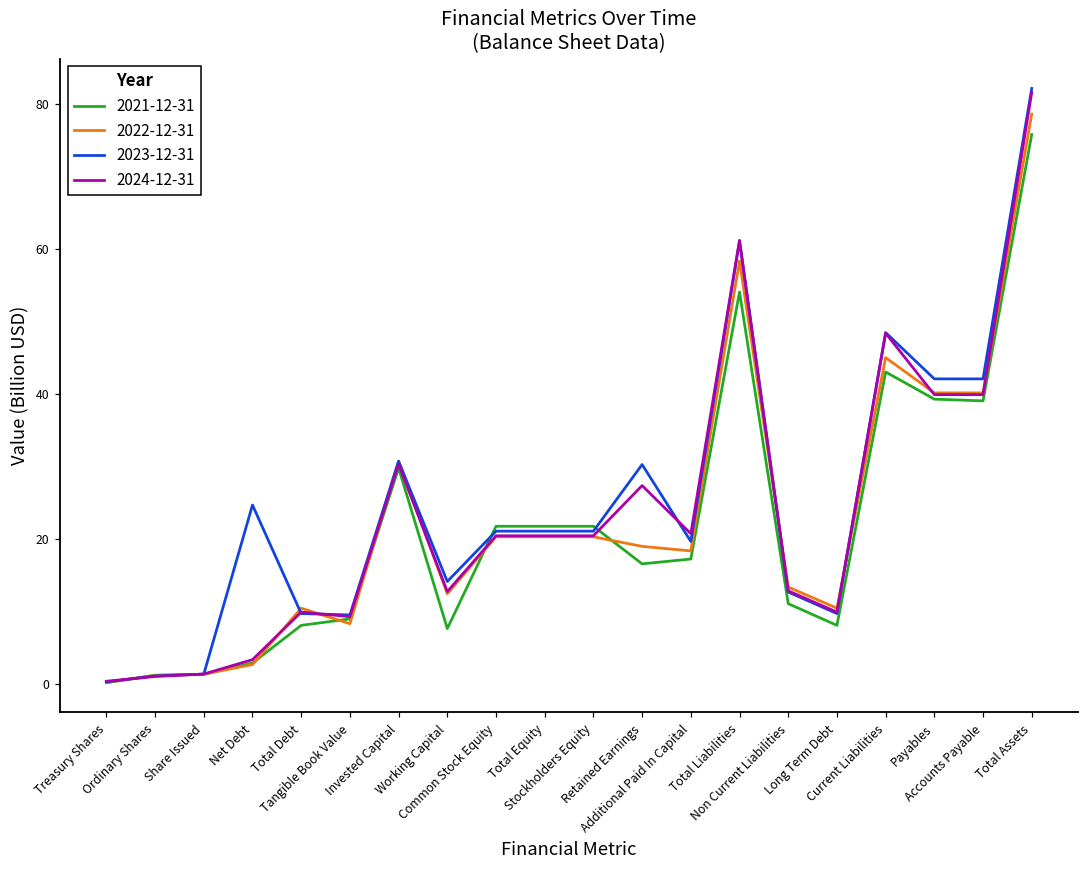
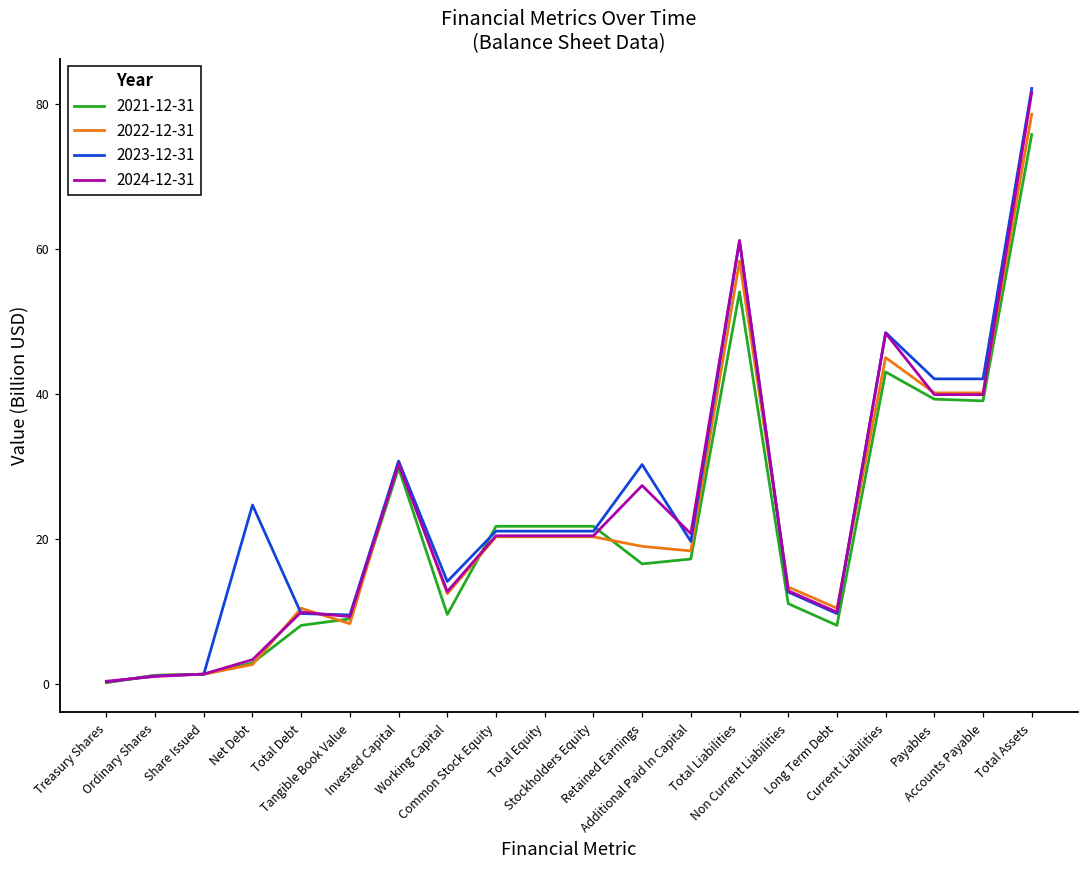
  {
    "2021-12-31": {
      "Total Debt": 8,
      "Invested Capital": 30,
-     "Working Capital": 8,
+     "Working Capital": 10,
      "Common Stock Equity": 22,
      "Total Equity": 22,
      "Stockholders Equity": 22,
      "Retained Earnings": 17,
      "Additional Paid In Capital": 17,
      "Total Liabilities": 54,
      "Non Current Liabilities": 11,
      "Long Term Debt": 8,
      "Current Liabilities": 43,
      "Payables": 39,
      "Accounts Payable": 39,
      "Total Assets": 76
    },
    "2022-12-31": {
      "Total Debt": 10,
      "Tangible Book Value": 8,
      "Retained Earnings": 19,
      "Additional Paid In Capital": 18,
      "Total Liabilities": 58,
      "Non Current Liabilities": 13,
      "Long Term Debt": 10,
      "Current Liabilities": 45,
      "Total Assets": 79
    },
    "2023-12-31": {
      "Net Debt": 25,
      "Working Capital": 14,
      "Common Stock Equity": 21,
      "Total Equity": 21,
      "Stockholders Equity": 21,
      "Retained Earnings": 30,
      "Additional Paid In Capital": 20,
      "Payables": 42,
      "Accounts Payable": 42,
      "Total Assets": 82
    },
    "2024-12-31": {
      "Net Debt": 3,
      "Invested Capital": 30,
      "Retained Earnings": 27,
      "Additional Paid In Capital": 21,
      "Total Assets": 82
    }
  }
